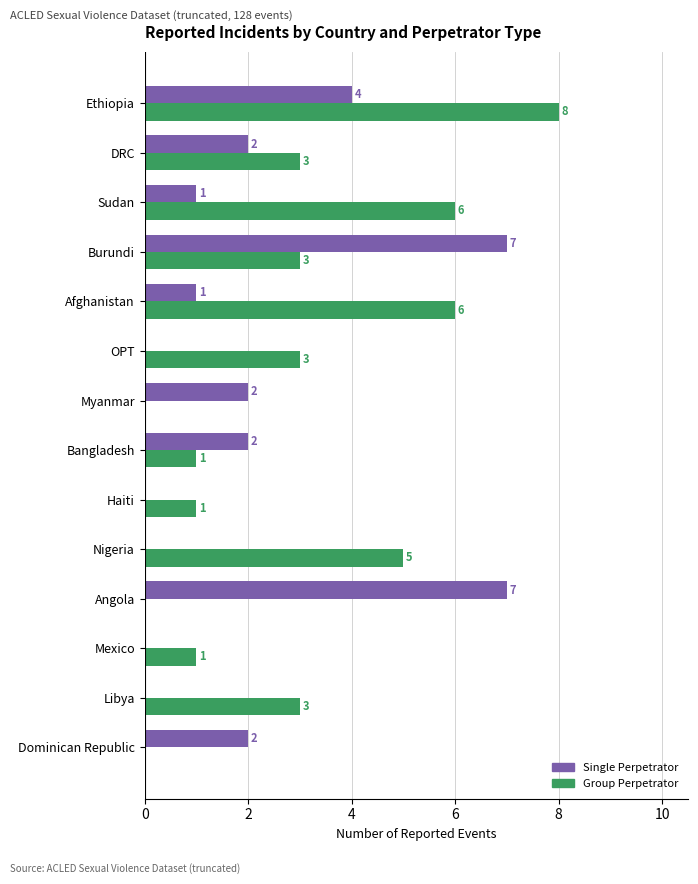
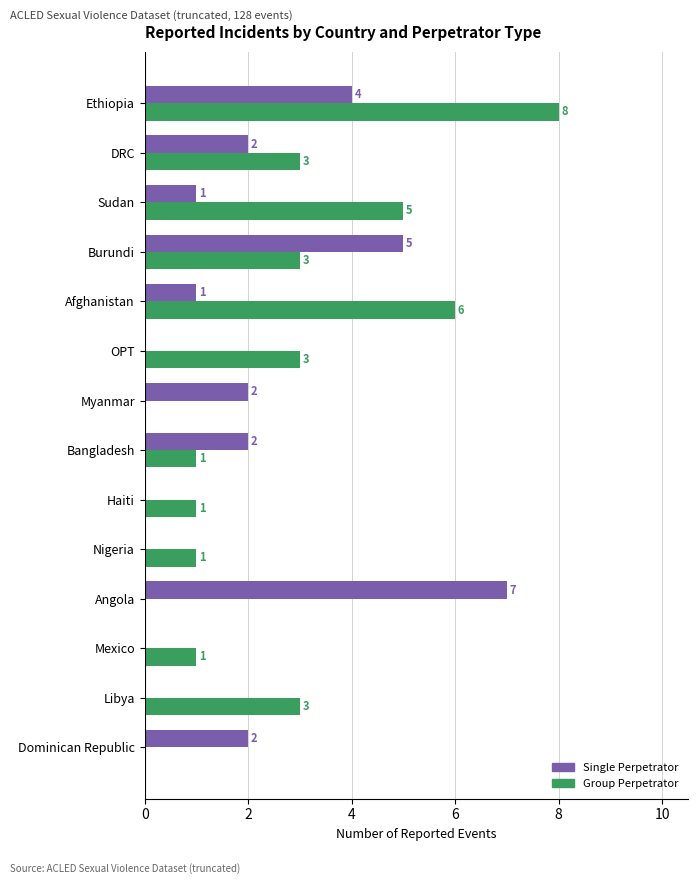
  {
    "Single Perpetrator": {
      "Ethiopia": 4,
      "DRC": 2,
      "Sudan": 1,
-     "Burundi": 7,
+     "Burundi": 5,
      "Afghanistan": 1,
      "Myanmar": 2,
      "Bangladesh": 2,
      "Angola": 7,
      "Dominican Republic": 2
    },
    "Group Perpetrator": {
      "Ethiopia": 8,
      "DRC": 3,
-     "Sudan": 6,
+     "Sudan": 5,
      "Burundi": 3,
      "Afghanistan": 6,
      "OPT": 3,
      "Bangladesh": 1,
      "Haiti": 1,
-     "Nigeria": 5,
+     "Nigeria": 1,
      "Mexico": 1,
      "Libya": 3
    }
  }
